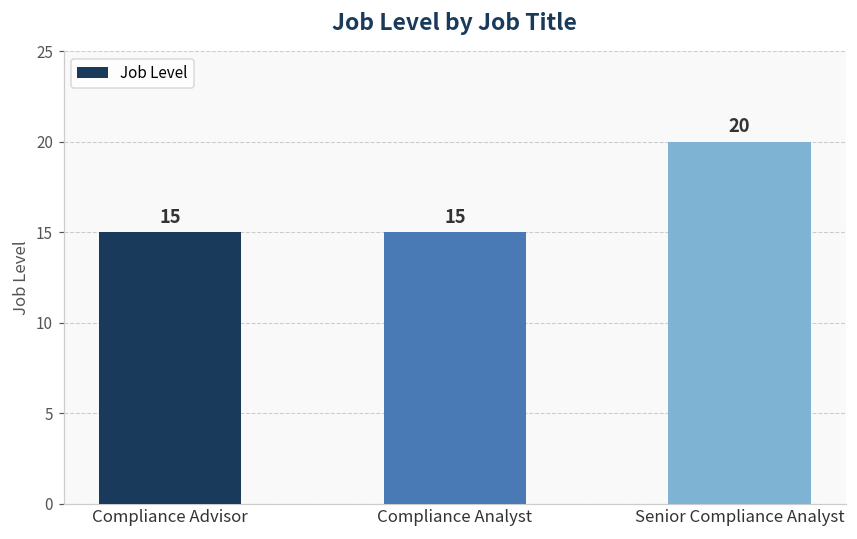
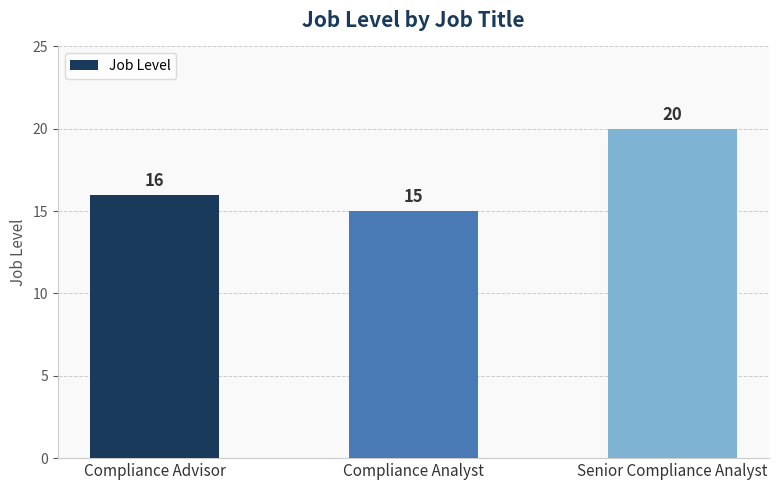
  {
-   "Compliance Advisor": 15,
+   "Compliance Advisor": 16,
    "Compliance Analyst": 15,
    "Senior Compliance Analyst": 20
  }
